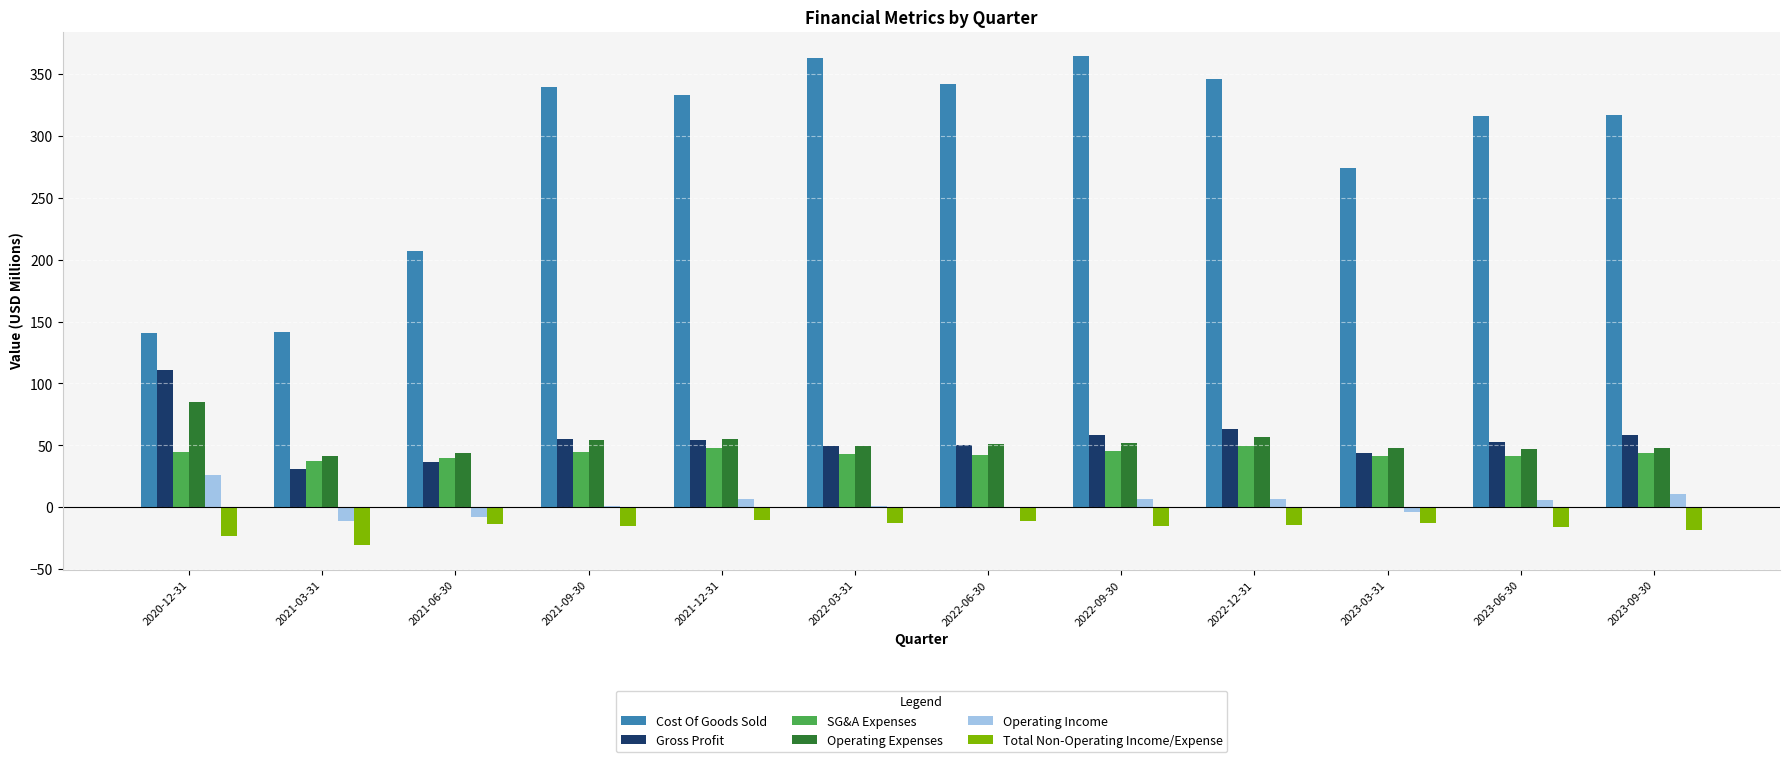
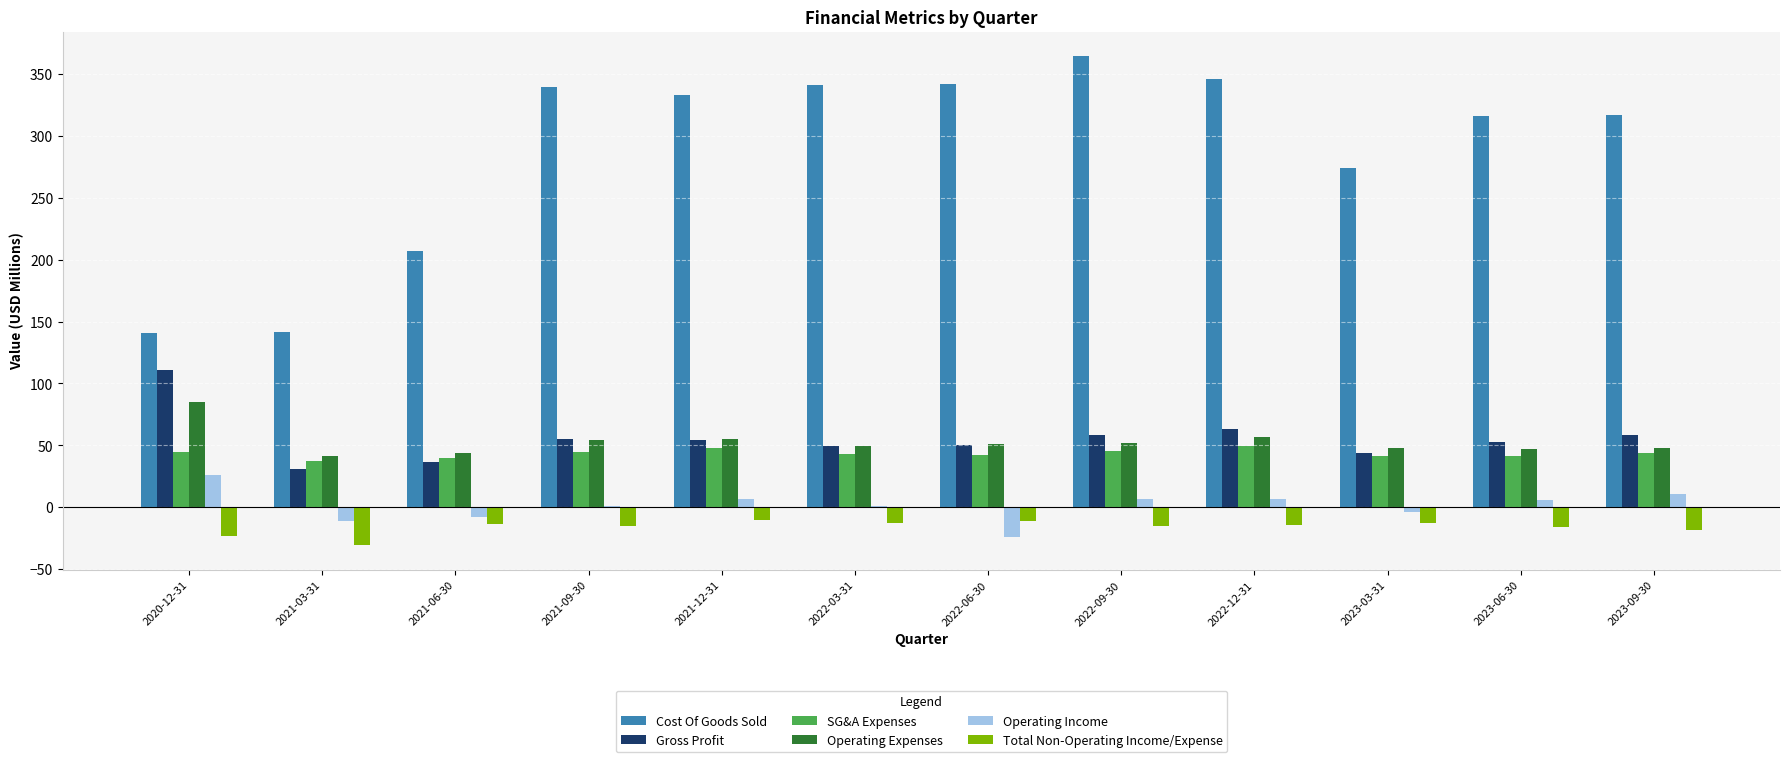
  {
    "Cost Of Goods Sold": {
      "2020-12-31": 141,
      "2021-03-31": 141,
      "2021-06-30": 207,
      "2021-09-30": 340,
      "2021-12-31": 333,
-     "2022-03-31": 363,
+     "2022-03-31": 341,
      "2022-06-30": 342,
      "2022-09-30": 365,
      "2022-12-31": 346,
      "2023-03-31": 274,
      "2023-06-30": 316,
      "2023-09-30": 317
    },
    "Gross Profit": {
      "2020-12-31": 111,
      "2021-03-31": 31,
      "2021-06-30": 36,
      "2021-09-30": 55,
      "2021-12-31": 54,
      "2022-03-31": 50,
      "2022-06-30": 50,
      "2022-09-30": 58,
      "2022-12-31": 63,
      "2023-03-31": 44,
      "2023-06-30": 53,
      "2023-09-30": 59
    },
    "SG&A Expenses": {
      "2020-12-31": 45,
      "2021-03-31": 37,
      "2021-06-30": 40,
      "2021-09-30": 44,
      "2021-12-31": 47,
      "2022-03-31": 43,
      "2022-06-30": 42,
      "2022-09-30": 46,
      "2022-12-31": 50,
      "2023-03-31": 42,
      "2023-06-30": 41,
      "2023-09-30": 44
    },
    "Operating Expenses": {
      "2020-12-31": 85,
      "2021-03-31": 41,
      "2021-06-30": 44,
      "2021-09-30": 54,
      "2021-12-31": 55,
      "2022-03-31": 49,
      "2022-06-30": 51,
      "2022-09-30": 52,
      "2022-12-31": 56,
      "2023-03-31": 48,
      "2023-06-30": 47,
      "2023-09-30": 48
    },
    "Operating Income": {
      "2020-12-31": 26,
      "2021-03-31": -11,
      "2021-06-30": -8,
      "2021-12-31": 7,
-     "2022-06-30": 0,
+     "2022-06-30": -24,
      "2022-09-30": 7,
      "2022-12-31": 7,
      "2023-03-31": -4,
      "2023-06-30": 6,
      "2023-09-30": 11
    },
    "Total Non-Operating Income/Expense": {
      "2020-12-31": -24,
      "2021-03-31": -31,
      "2021-06-30": -13,
      "2021-09-30": -15,
      "2021-12-31": -11,
      "2022-03-31": -13,
      "2022-06-30": -12,
      "2022-09-30": -15,
      "2022-12-31": -15,
      "2023-03-31": -13,
      "2023-06-30": -16,
      "2023-09-30": -18
    }
  }
